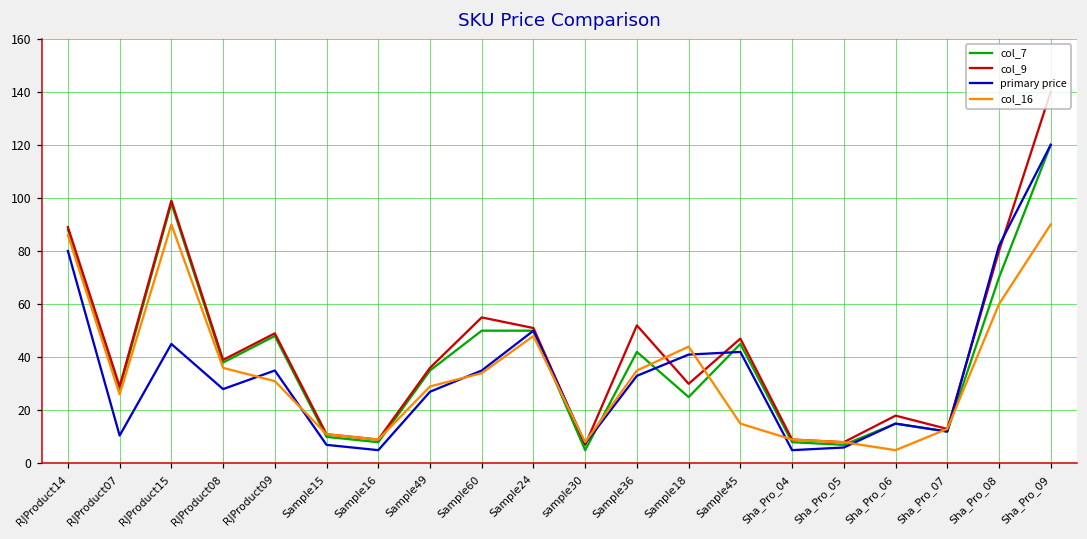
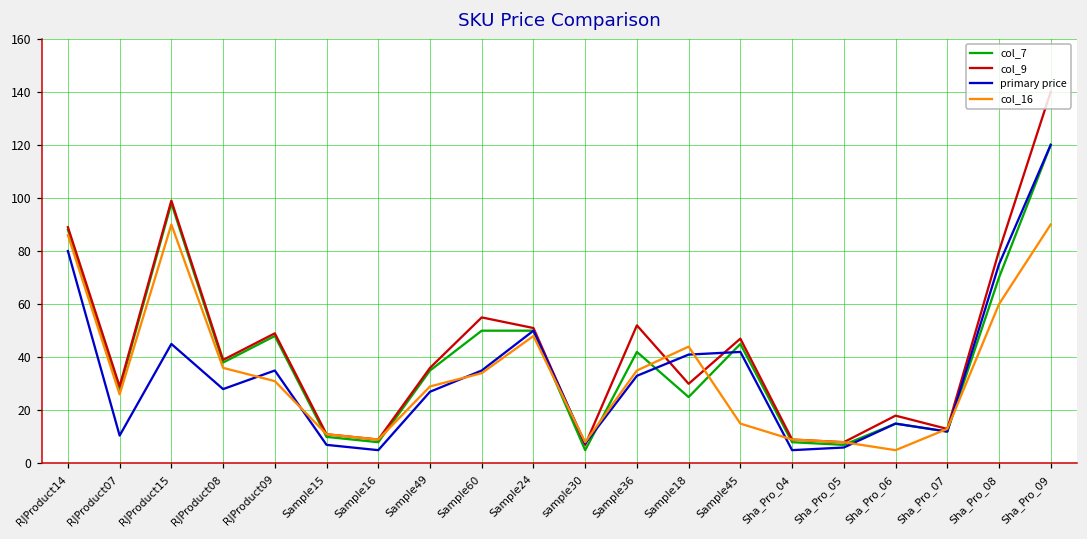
  {
    "col_7": {
      "Sample60": 50,
      "sample30": 5,
      "Sample36": 42,
      "Sample18": 25,
      "Sample45": 45,
      "Sha_Pro_08": 70
    },
    "col_9": {
      "Sample60": 55,
      "Sample36": 52,
      "Sample18": 30,
      "Sample45": 47,
      "Sha_Pro_06": 18,
      "Sha_Pro_08": 80
    },
    "primary price": {
      "RJProduct14": 80,
      "RJProduct07": 11,
      "RJProduct15": 45,
      "RJProduct08": 28,
      "RJProduct09": 35,
      "Sample15": 7,
      "Sample16": 5,
      "Sample49": 27,
      "Sample36": 33,
      "Sample18": 41,
      "Sample45": 42,
      "Sha_Pro_04": 5,
-     "Sha_Pro_08": 82
+     "Sha_Pro_08": 75
    },
    "col_16": {
      "RJProduct14": 86,
      "RJProduct07": 26,
      "RJProduct15": 90,
      "RJProduct08": 36,
      "RJProduct09": 31,
      "Sample49": 29,
      "Sample24": 48,
      "Sample36": 35,
      "Sample18": 44,
      "Sample45": 15,
      "Sha_Pro_06": 5,
      "Sha_Pro_08": 60,
      "Sha_Pro_09": 90
    }
  }
